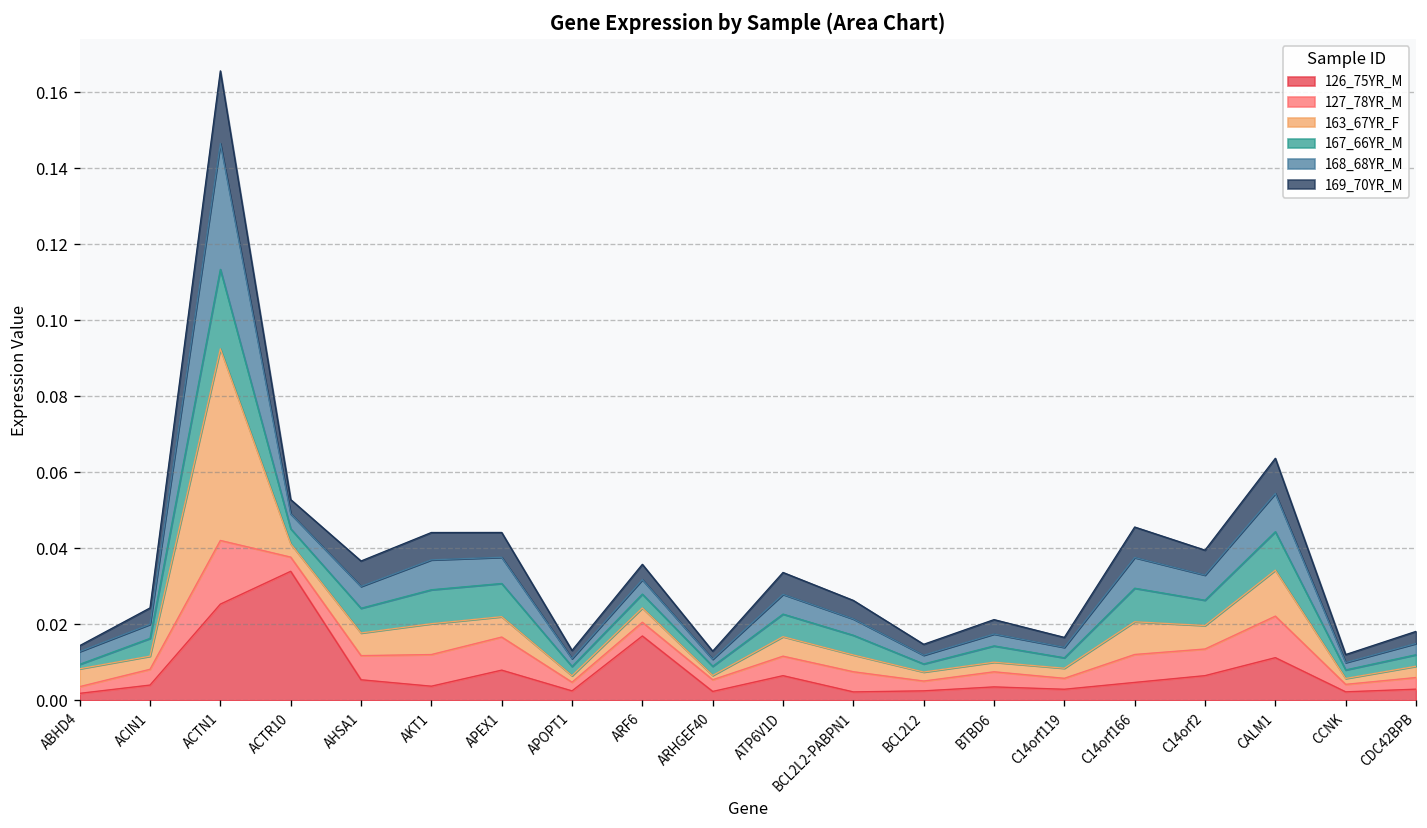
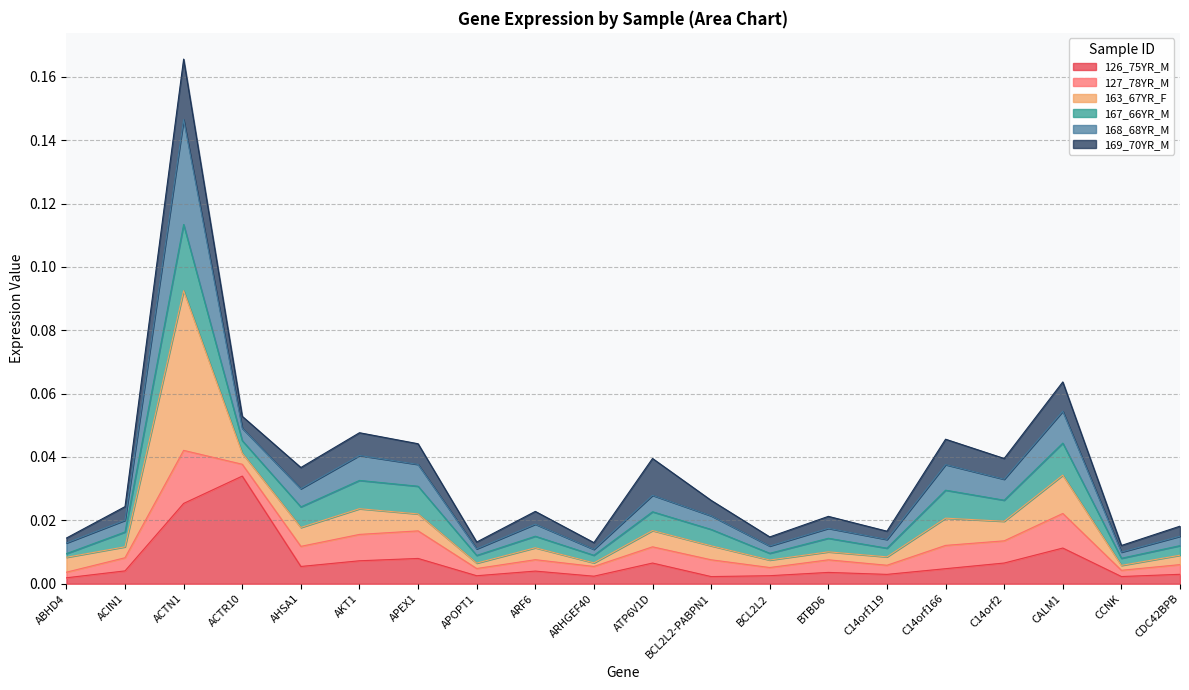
  {
    "126_75YR_M": {
      "ABHD4": 0.002,
      "ACIN1": 0.004,
      "ACTN1": 0.025,
      "ACTR10": 0.034,
      "AHSA1": 0.005,
-     "AKT1": 0.004,
+     "AKT1": 0.007,
      "APEX1": 0.008,
      "APOPT1": 0.003,
-     "ARF6": 0.017,
+     "ARF6": 0.004,
      "ARHGEF40": 0.002,
      "ATP6V1D": 0.007,
      "BCL2L2-PABPN1": 0.002,
      "BCL2L2": 0.003,
      "BTBD6": 0.004,
      "C14orf119": 0.003,
      "C14orf166": 0.005,
      "C14orf2": 0.007,
      "CALM1": 0.011,
      "CCNK": 0.002,
      "CDC42BPB": 0.003
    },
    "169_70YR_M": {
      "ABHD4": 0.002,
      "ACIN1": 0.004,
      "ACTN1": 0.019,
      "ACTR10": 0.004,
      "AHSA1": 0.007,
      "AKT1": 0.007,
      "APEX1": 0.007,
      "APOPT1": 0.002,
      "ARF6": 0.004,
      "ARHGEF40": 0.002,
-     "ATP6V1D": 0.006,
+     "ATP6V1D": 0.012,
      "BCL2L2-PABPN1": 0.005,
      "BCL2L2": 0.003,
      "BTBD6": 0.004,
      "C14orf119": 0.003,
      "C14orf166": 0.008,
      "C14orf2": 0.007,
      "CALM1": 0.009,
      "CCNK": 0.002,
      "CDC42BPB": 0.003
    }
  }
